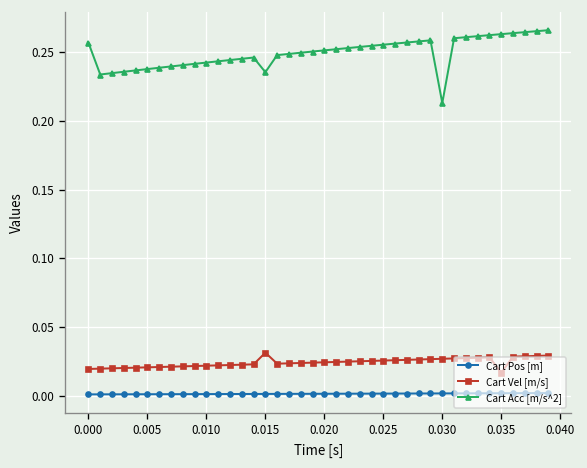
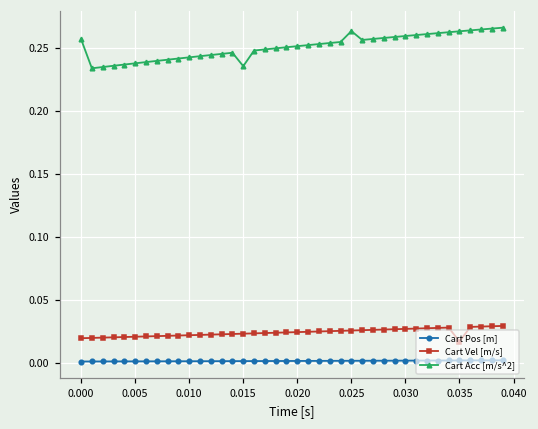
  {
    "Cart Pos [m]": {
      "0.000": 0.001,
      "0.005": 0.001,
      "0.010": 0.001,
      "0.015": 0.001,
      "0.020": 0.001,
      "0.025": 0.002,
      "0.030": 0.002
    },
    "Cart Vel [m/s]": {
      "0.000": 0.020,
      "0.005": 0.021,
      "0.010": 0.022,
-     "0.015": 0.031,
+     "0.015": 0.023,
      "0.020": 0.024,
      "0.025": 0.026,
      "0.030": 0.027
    },
    "Cart Acc [m/s^2]": {
      "0.000": 0.257,
      "0.005": 0.238,
      "0.010": 0.242,
      "0.015": 0.235,
      "0.020": 0.251,
-     "0.025": 0.255,
-     "0.030": 0.213,
+     "0.025": 0.263,
+     "0.030": 0.259,
      "0.035": 0.263
    }
  }
